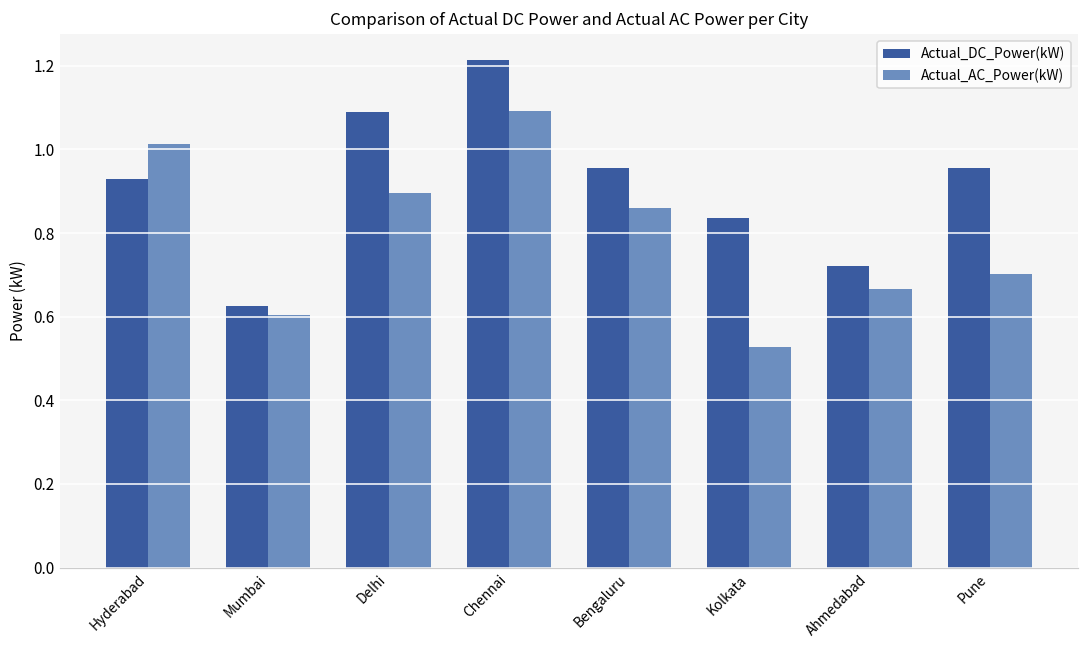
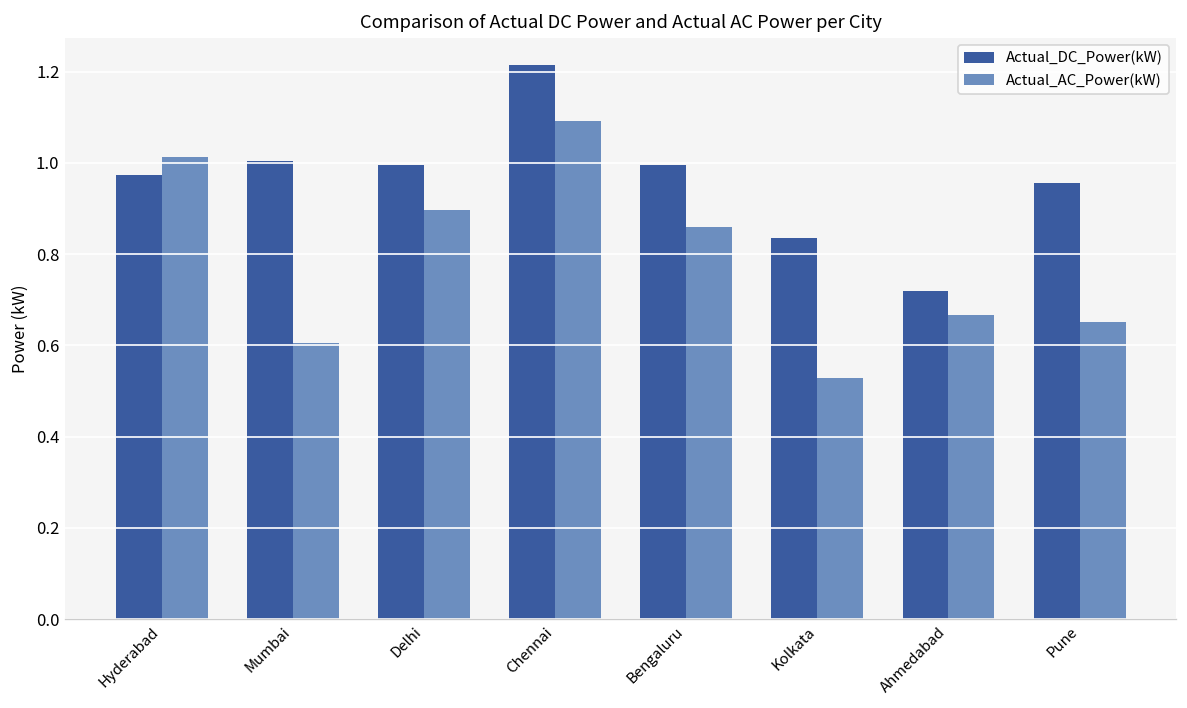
  {
    "Actual_DC_Power(kW)": {
-     "Hyderabad": 0.93,
-     "Mumbai": 0.63,
-     "Delhi": 1.09,
+     "Hyderabad": 0.97,
+     "Mumbai": 1.00,
+     "Delhi": 1.00,
      "Chennai": 1.21,
-     "Bengaluru": 0.96,
+     "Bengaluru": 1.00,
      "Kolkata": 0.84,
      "Ahmedabad": 0.72,
      "Pune": 0.96
    },
    "Actual_AC_Power(kW)": {
      "Hyderabad": 1.01,
      "Mumbai": 0.61,
      "Delhi": 0.90,
      "Chennai": 1.09,
      "Bengaluru": 0.86,
      "Kolkata": 0.53,
      "Ahmedabad": 0.67,
-     "Pune": 0.70
+     "Pune": 0.65
    }
  }
